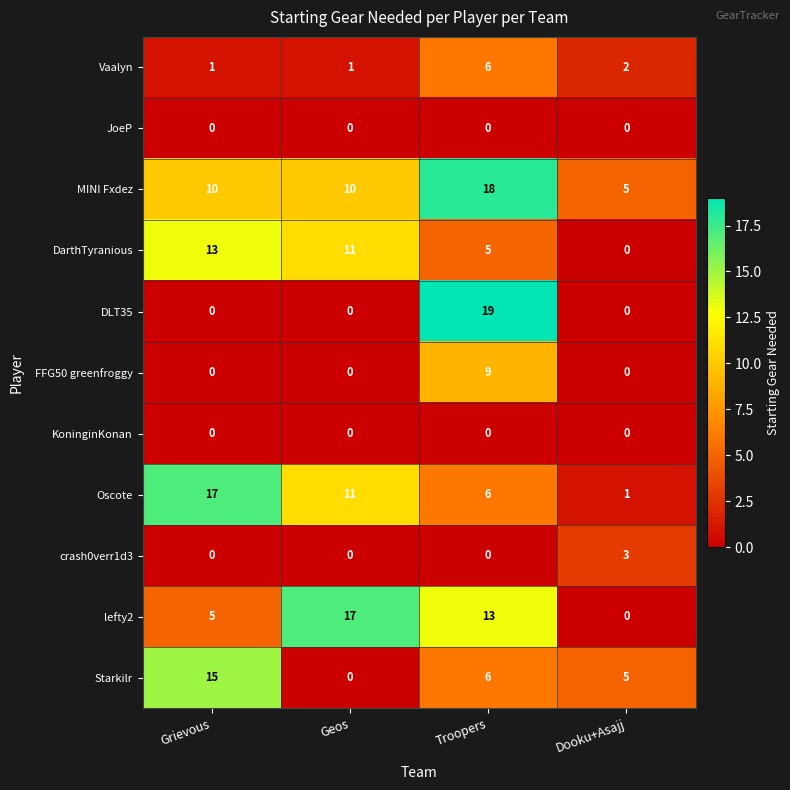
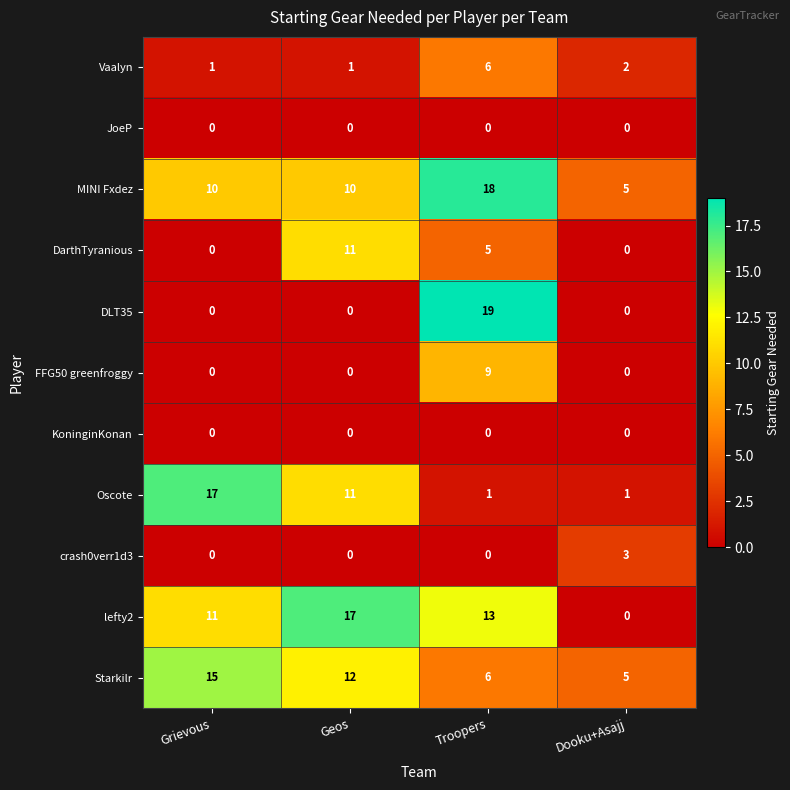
  {
    "Vaalyn": {
      "Grievous": 1,
      "Geos": 1,
      "Troopers": 6,
      "Dooku+Asajj": 2
    },
    "JoeP": {
      "Grievous": 0,
      "Geos": 0,
      "Troopers": 0,
      "Dooku+Asajj": 0
    },
    "MINI Fxdez": {
      "Grievous": 10,
      "Geos": 10,
      "Troopers": 18,
      "Dooku+Asajj": 5
    },
    "DarthTyranious": {
-     "Grievous": 13,
+     "Grievous": 0,
      "Geos": 11,
      "Troopers": 5,
      "Dooku+Asajj": 0
    },
    "DLT35": {
      "Grievous": 0,
      "Geos": 0,
      "Troopers": 19,
      "Dooku+Asajj": 0
    },
    "FFG50 greenfroggy": {
      "Grievous": 0,
      "Geos": 0,
      "Troopers": 9,
      "Dooku+Asajj": 0
    },
    "KoninginKonan": {
      "Grievous": 0,
      "Geos": 0,
      "Troopers": 0,
      "Dooku+Asajj": 0
    },
    "Oscote": {
      "Grievous": 17,
      "Geos": 11,
-     "Troopers": 6,
+     "Troopers": 1,
      "Dooku+Asajj": 1
    },
    "crash0verr1d3": {
      "Grievous": 0,
      "Geos": 0,
      "Troopers": 0,
      "Dooku+Asajj": 3
    },
    "lefty2": {
-     "Grievous": 5,
+     "Grievous": 11,
      "Geos": 17,
      "Troopers": 13,
      "Dooku+Asajj": 0
    },
    "Starkilr": {
      "Grievous": 15,
-     "Geos": 0,
+     "Geos": 12,
      "Troopers": 6,
      "Dooku+Asajj": 5
    }
  }
